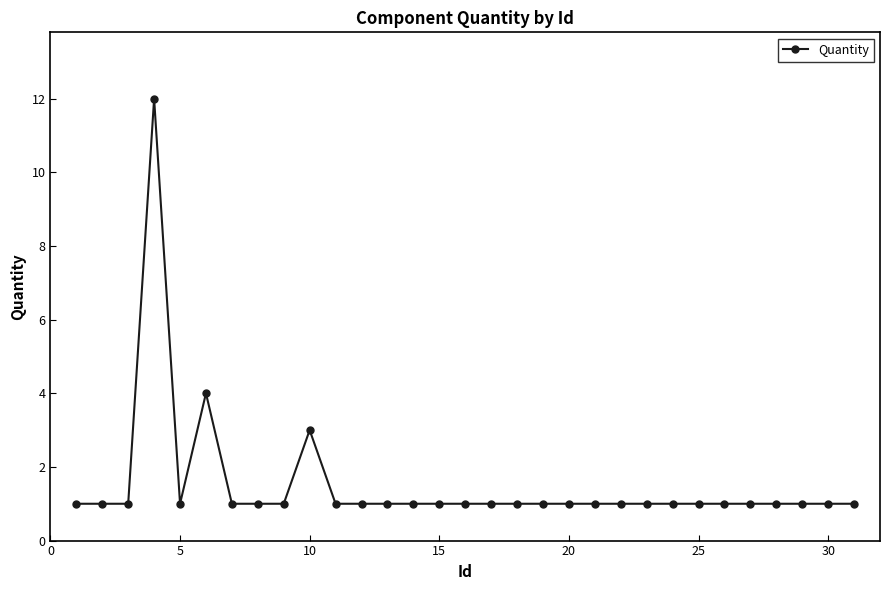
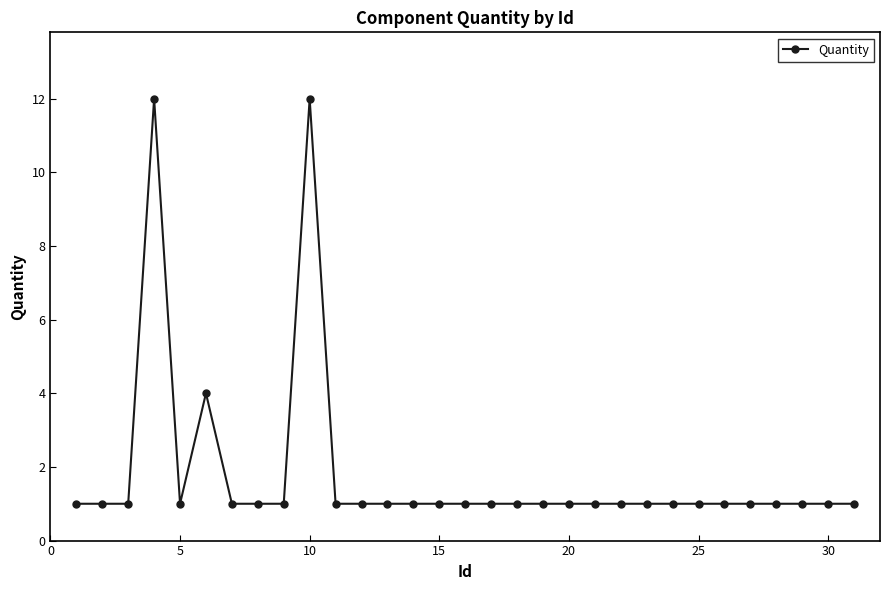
  {
    "5": 1,
-   "10": 3,
+   "10": 12,
    "15": 1,
    "20": 1,
    "25": 1,
    "30": 1
  }
